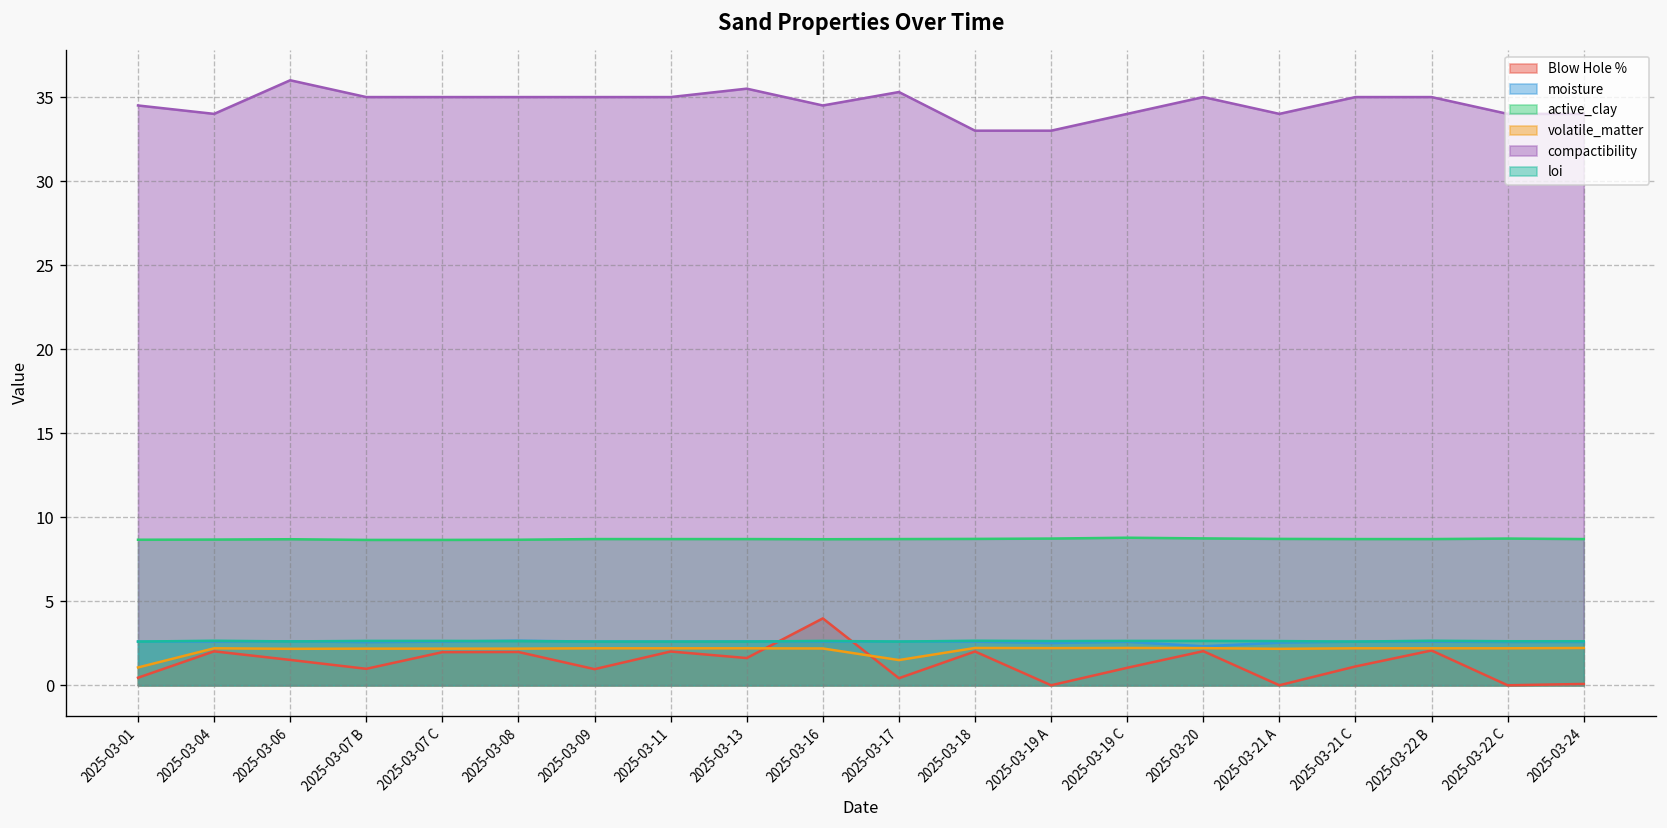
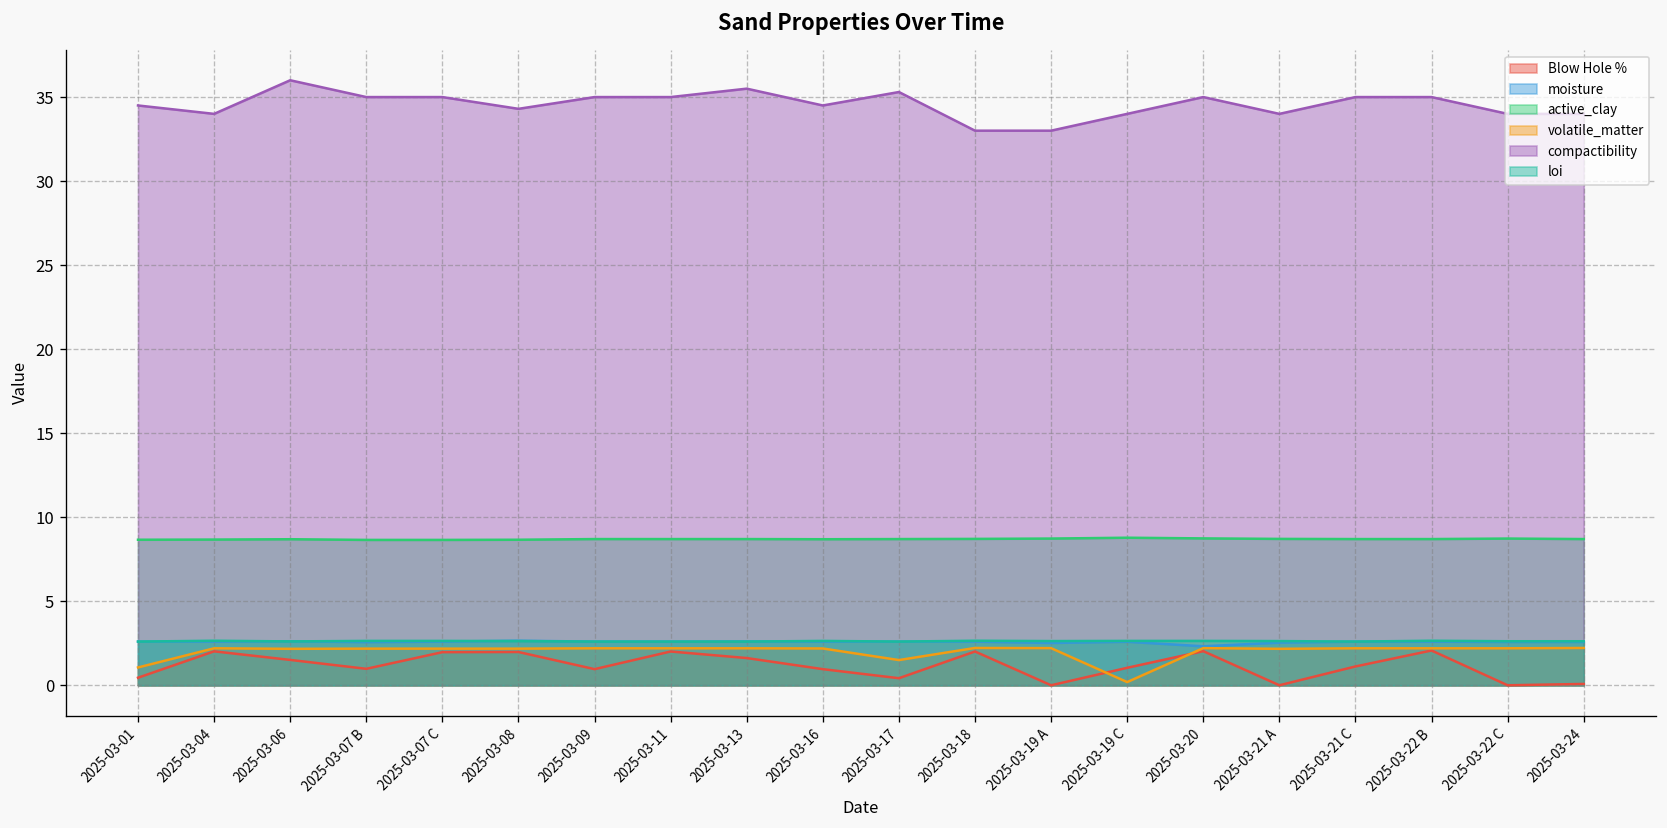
  {
    "Blow Hole %": {
      "2025-03-01": 0.5,
      "2025-03-06": 1.5,
      "2025-03-07 B": 1.0,
      "2025-03-07 C": 2.0,
      "2025-03-08": 2.0,
      "2025-03-09": 1.0,
      "2025-03-11": 2.0,
      "2025-03-13": 1.6,
-     "2025-03-16": 4.0,
+     "2025-03-16": 1.0,
      "2025-03-17": 0.4,
      "2025-03-18": 2.0,
      "2025-03-19 A": 0.0,
      "2025-03-19 C": 1.0,
      "2025-03-21 A": 0.0,
      "2025-03-21 C": 1.1,
      "2025-03-22 C": 0.0,
      "2025-03-24": 0.1
    },
    "volatile_matter": {
      "2025-03-01": 1.1,
      "2025-03-06": 2.2,
      "2025-03-07 B": 2.2,
      "2025-03-07 C": 2.2,
      "2025-03-08": 2.2,
      "2025-03-09": 2.2,
      "2025-03-11": 2.2,
      "2025-03-13": 2.2,
      "2025-03-16": 2.2,
      "2025-03-17": 1.5,
      "2025-03-18": 2.2,
      "2025-03-19 A": 2.2,
-     "2025-03-19 C": 2.2,
+     "2025-03-19 C": 0.2,
      "2025-03-21 A": 2.2,
      "2025-03-21 C": 2.2,
      "2025-03-22 C": 2.2,
      "2025-03-24": 2.2
    },
    "compactibility": {
      "2025-03-01": 34.5,
      "2025-03-04": 34.0,
      "2025-03-06": 36.0,
      "2025-03-07 B": 35.0,
      "2025-03-07 C": 35.0,
-     "2025-03-08": 35.0,
+     "2025-03-08": 34.3,
      "2025-03-09": 35.0,
      "2025-03-11": 35.0,
      "2025-03-13": 35.5,
      "2025-03-16": 34.5,
      "2025-03-17": 35.3,
      "2025-03-18": 33.0,
      "2025-03-19 A": 33.0,
      "2025-03-19 C": 34.0,
      "2025-03-20": 35.0,
      "2025-03-21 A": 34.0,
      "2025-03-21 C": 35.0,
      "2025-03-22 B": 35.0
    }
  }
